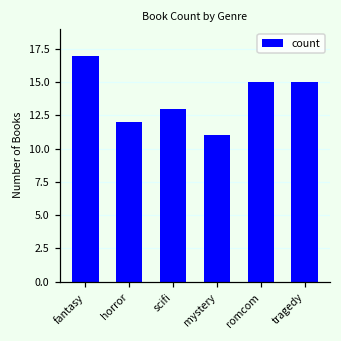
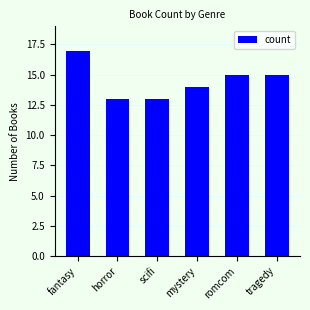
  {
    "fantasy": 17,
-   "horror": 12,
+   "horror": 13,
    "scifi": 13,
-   "mystery": 11,
+   "mystery": 14,
    "romcom": 15,
    "tragedy": 15
  }
